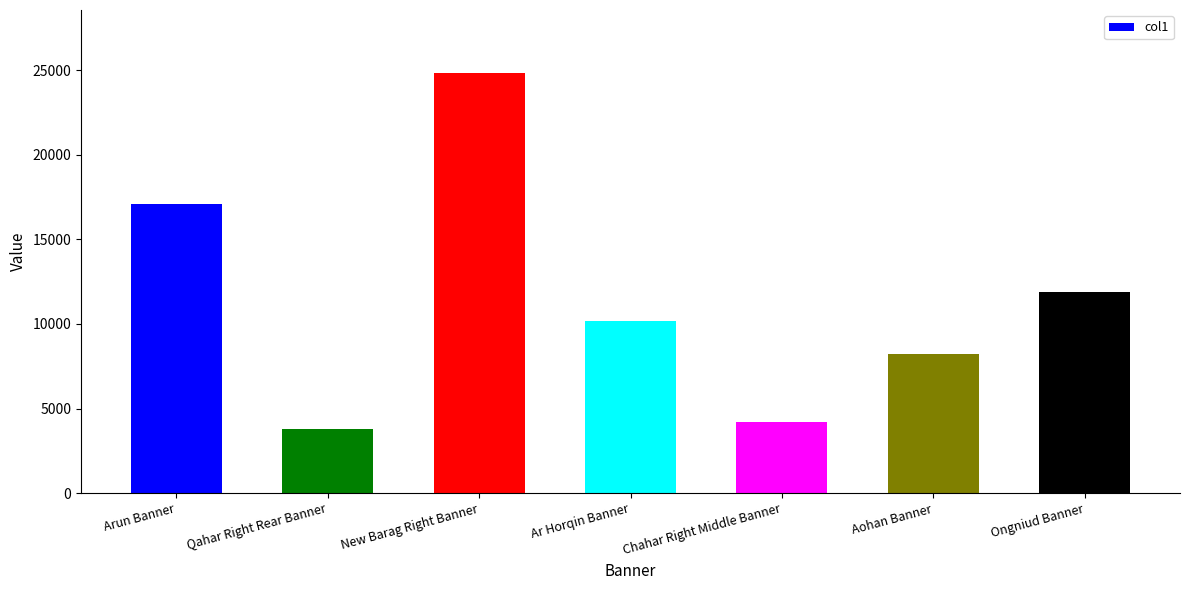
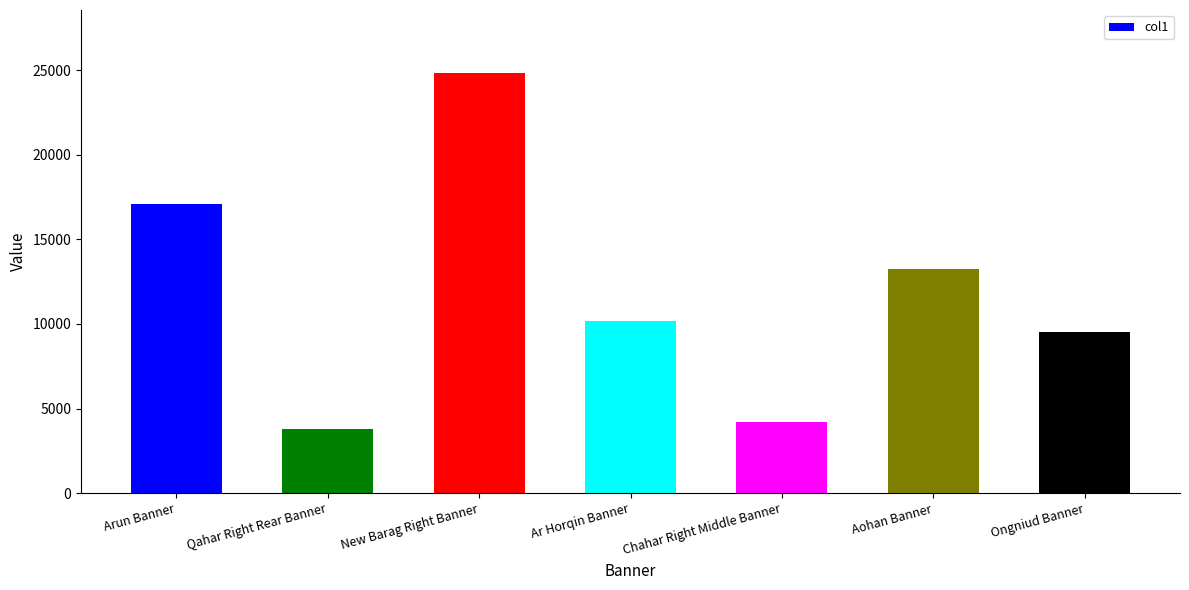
  {
    "Arun Banner": 17100,
    "Qahar Right Rear Banner": 3800,
    "New Barag Right Banner": 24800,
    "Ar Horqin Banner": 10200,
    "Chahar Right Middle Banner": 4200,
-   "Aohan Banner": 8200,
-   "Ongniud Banner": 11900
+   "Aohan Banner": 13300,
+   "Ongniud Banner": 9500
  }
